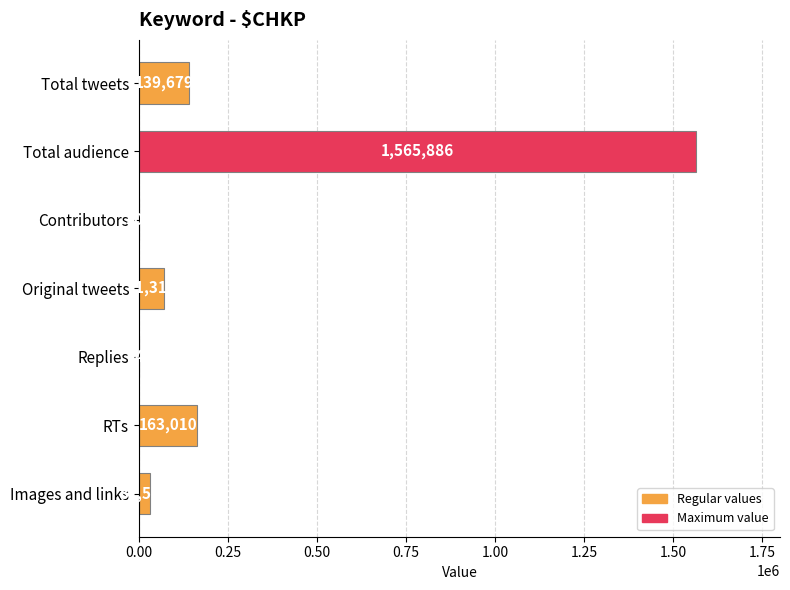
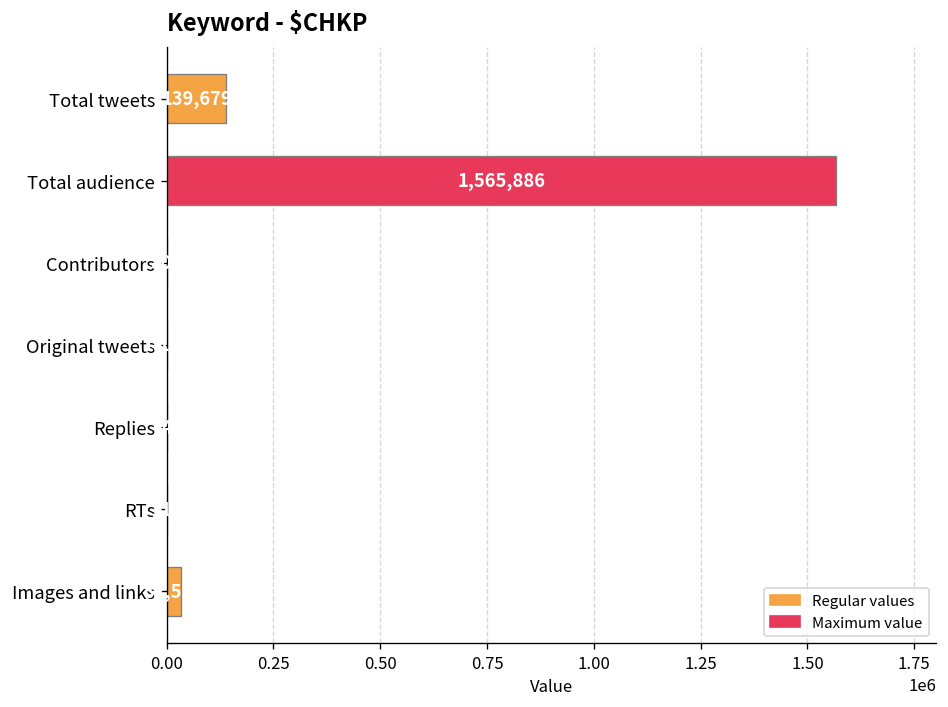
  {
-   "Original tweets": 70000,
-   "RTs": 160000,
+   "Original tweets": 0,
+   "RTs": 0,
    "Images and links": 30000
  }
